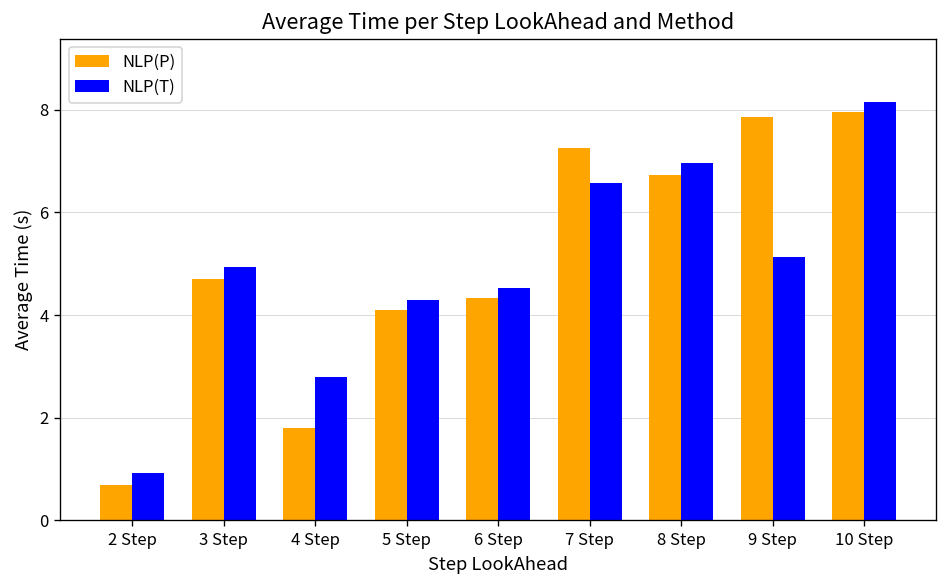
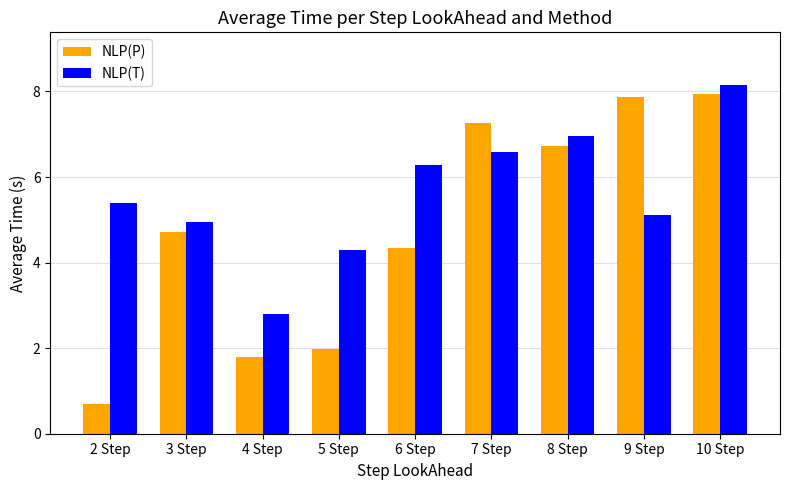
  {
    "NLP(P)": {
      "2 Step": 0.7,
      "3 Step": 4.7,
      "4 Step": 1.8,
-     "5 Step": 4.1,
+     "5 Step": 2.0,
      "6 Step": 4.3,
      "7 Step": 7.3,
      "8 Step": 6.7,
      "9 Step": 7.9,
      "10 Step": 7.9
    },
    "NLP(T)": {
-     "2 Step": 0.9,
+     "2 Step": 5.4,
      "3 Step": 4.9,
      "4 Step": 2.8,
      "5 Step": 4.3,
-     "6 Step": 4.5,
+     "6 Step": 6.3,
      "7 Step": 6.6,
      "8 Step": 7.0,
      "9 Step": 5.1,
      "10 Step": 8.2
    }
  }
